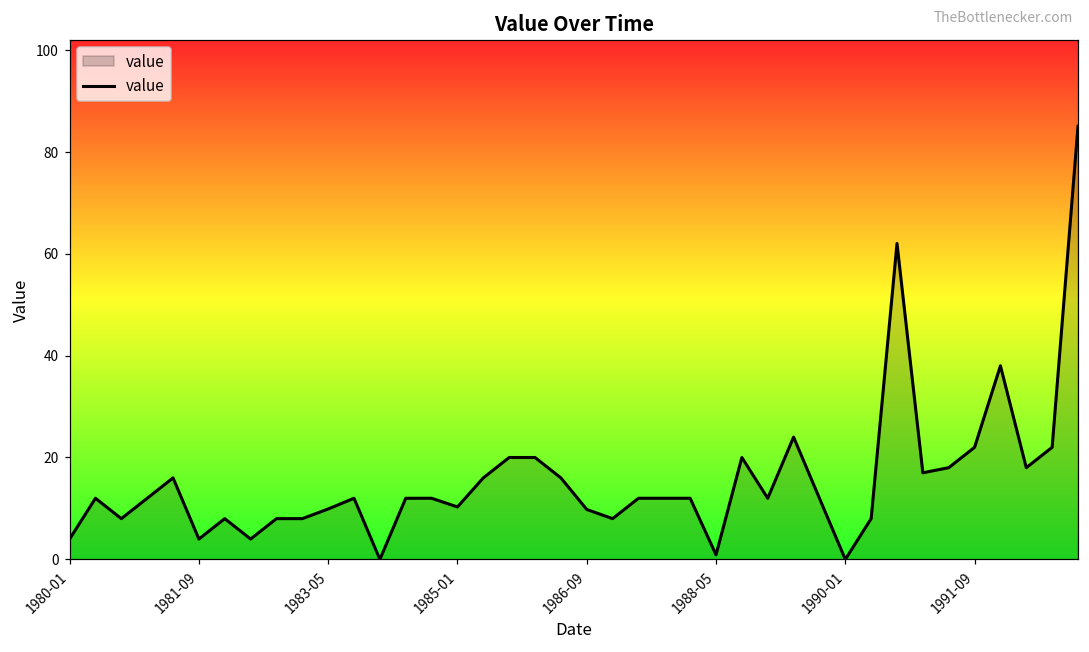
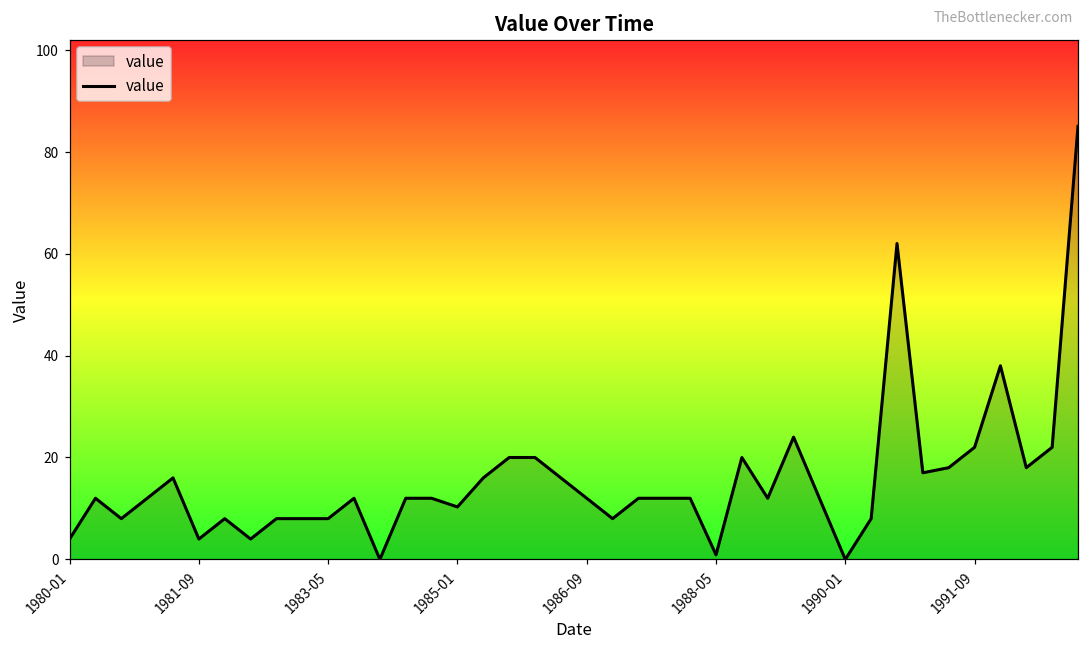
  {
    "1980-01": 4,
    "1981-09": 4,
-   "1983-05": 10,
+   "1983-05": 8,
    "1985-01": 10,
-   "1986-09": 10,
+   "1986-09": 12,
    "1988-05": 1,
    "1990-01": 0,
    "1991-09": 22
  }
